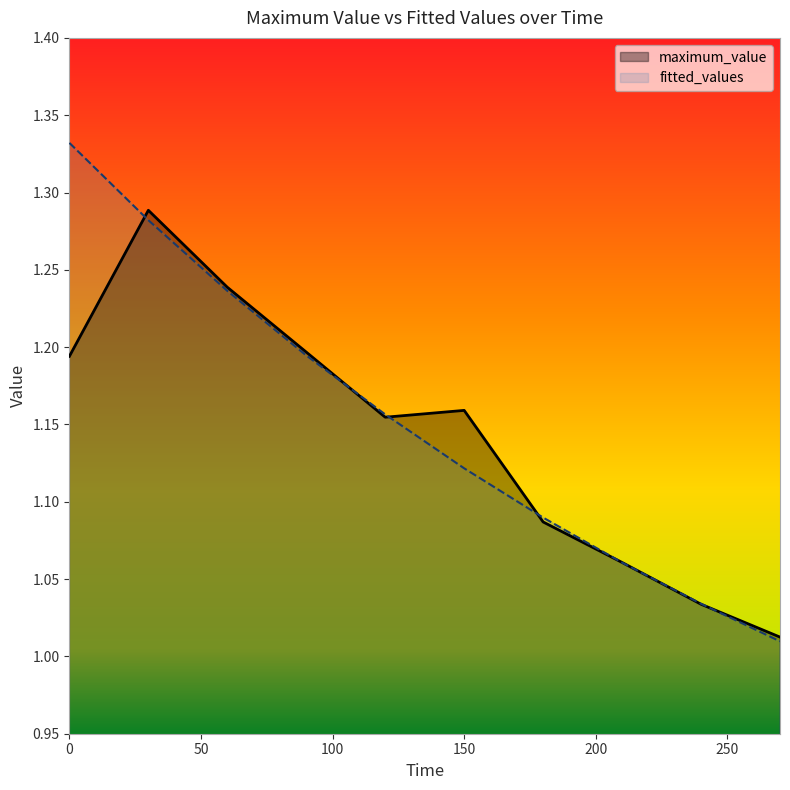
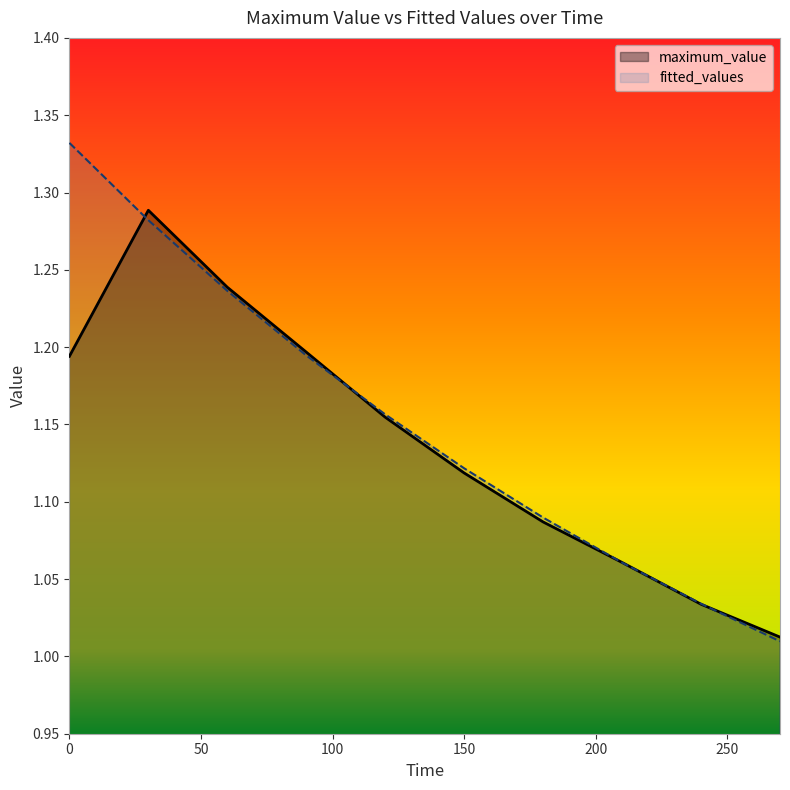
  {
    "maximum_value": {
      "0": 1.194,
-     "150": 1.159
+     "150": 1.119
    },
    "fitted_values": {
      "0": 1.332,
      "150": 1.122
    }
  }
